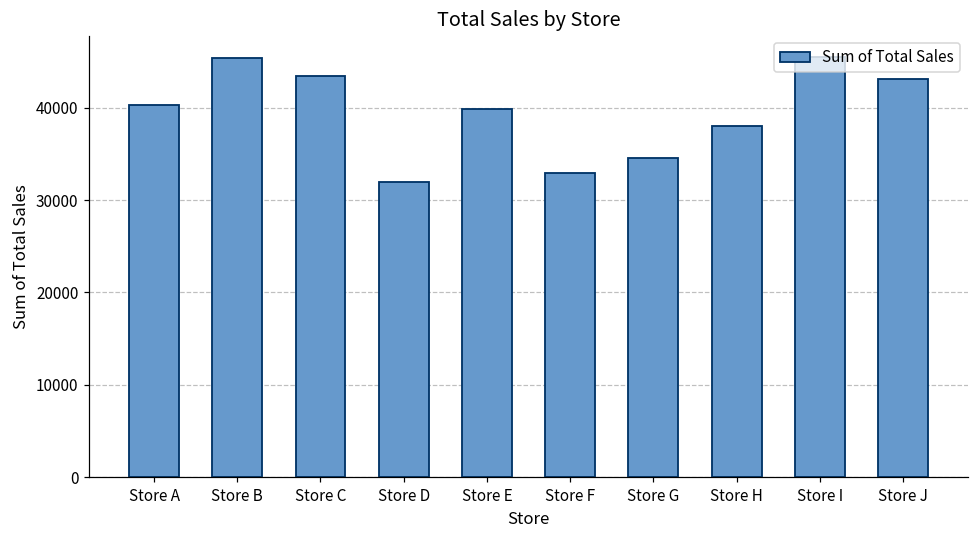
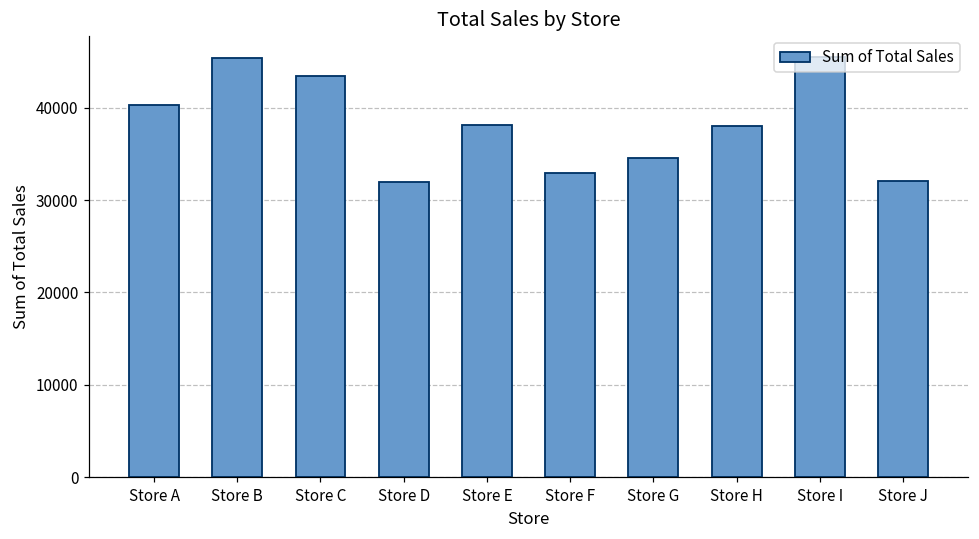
  {
    "Store A": 40000,
    "Store B": 45000,
    "Store C": 43000,
    "Store D": 32000,
-   "Store E": 40000,
+   "Store E": 38000,
    "Store F": 33000,
    "Store G": 35000,
    "Store H": 38000,
-   "Store J": 43000
+   "Store J": 32000
  }
